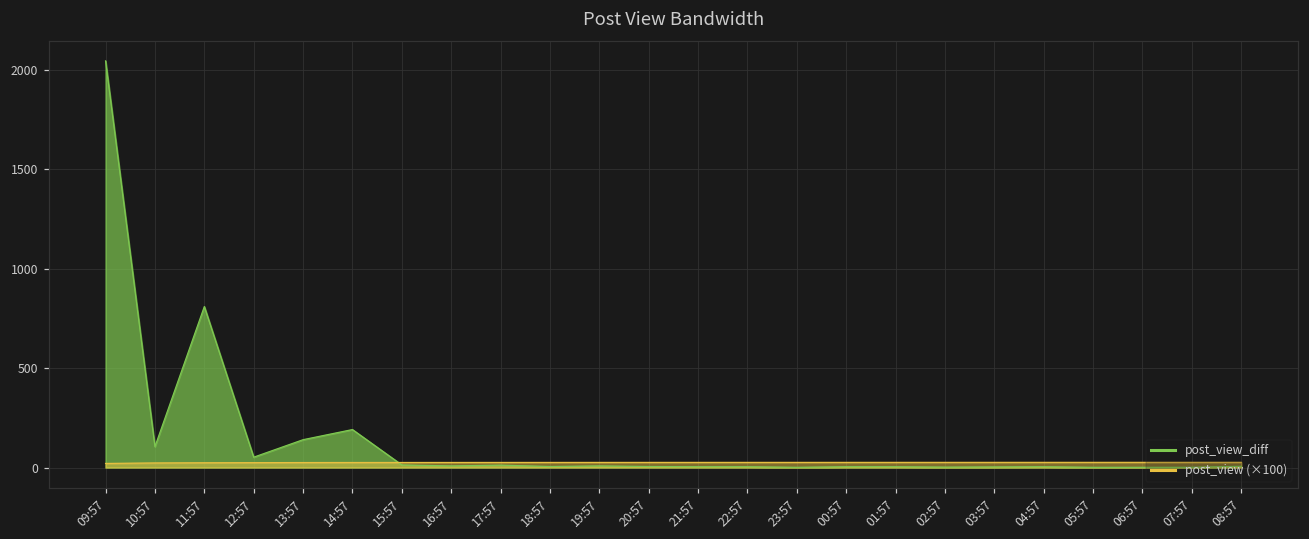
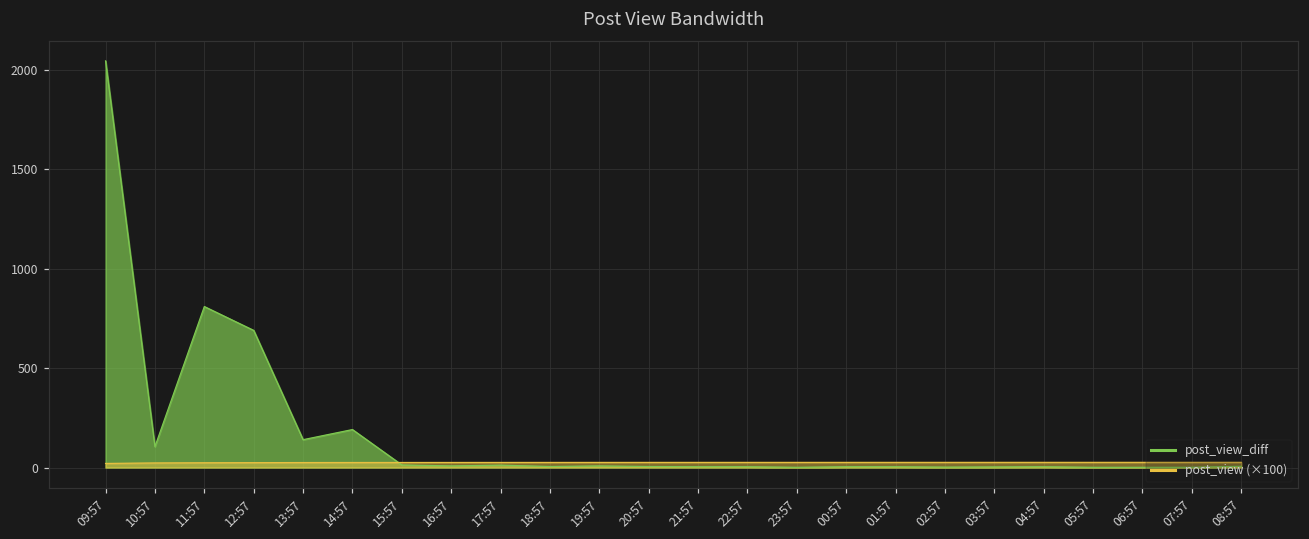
  {
    "post_view_diff": {
      "09:57": 2050,
      "10:57": 110,
      "11:57": 810,
-     "12:57": 50,
+     "12:57": 690,
      "13:57": 140,
      "14:57": 190,
      "16:57": 10,
      "18:57": 10,
      "19:57": 10,
      "20:57": 10,
      "21:57": 0,
      "22:57": 0,
      "23:57": 0,
      "00:57": 0,
      "01:57": 0,
      "02:57": 0,
      "03:57": 0,
      "04:57": 0,
      "05:57": 0,
      "06:57": 0
    },
    "post_view (×100)": {
      "09:57": 20,
      "10:57": 20,
      "11:57": 20,
      "12:57": 20,
      "13:57": 20,
      "14:57": 30,
      "16:57": 30,
      "18:57": 30,
      "19:57": 30,
      "20:57": 30,
      "21:57": 30,
      "22:57": 30,
      "23:57": 30,
      "00:57": 30,
      "01:57": 30,
      "02:57": 30,
      "03:57": 30,
      "04:57": 30,
      "05:57": 30,
      "06:57": 30
    }
  }
